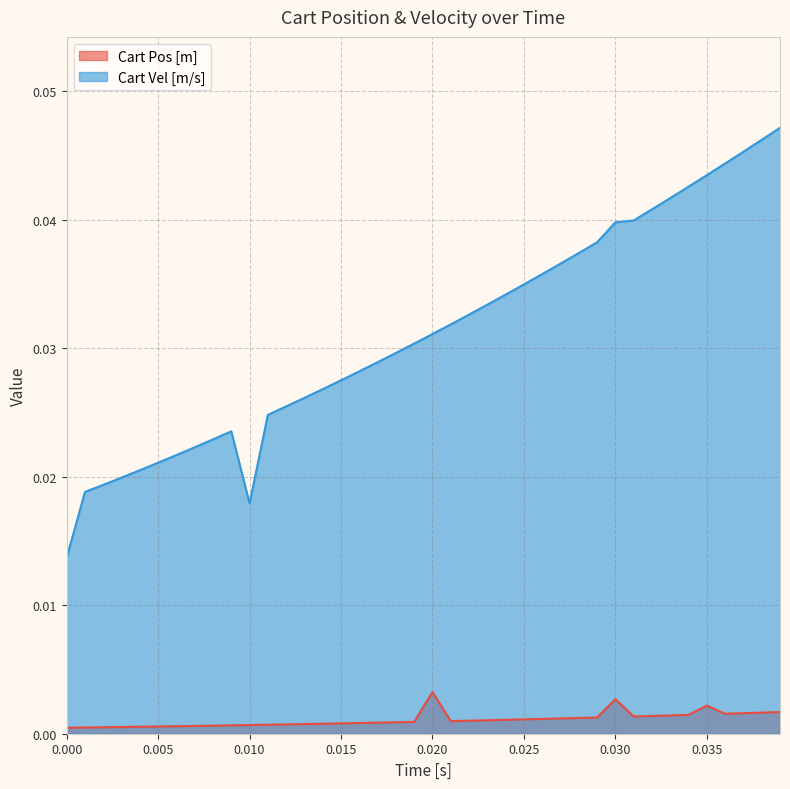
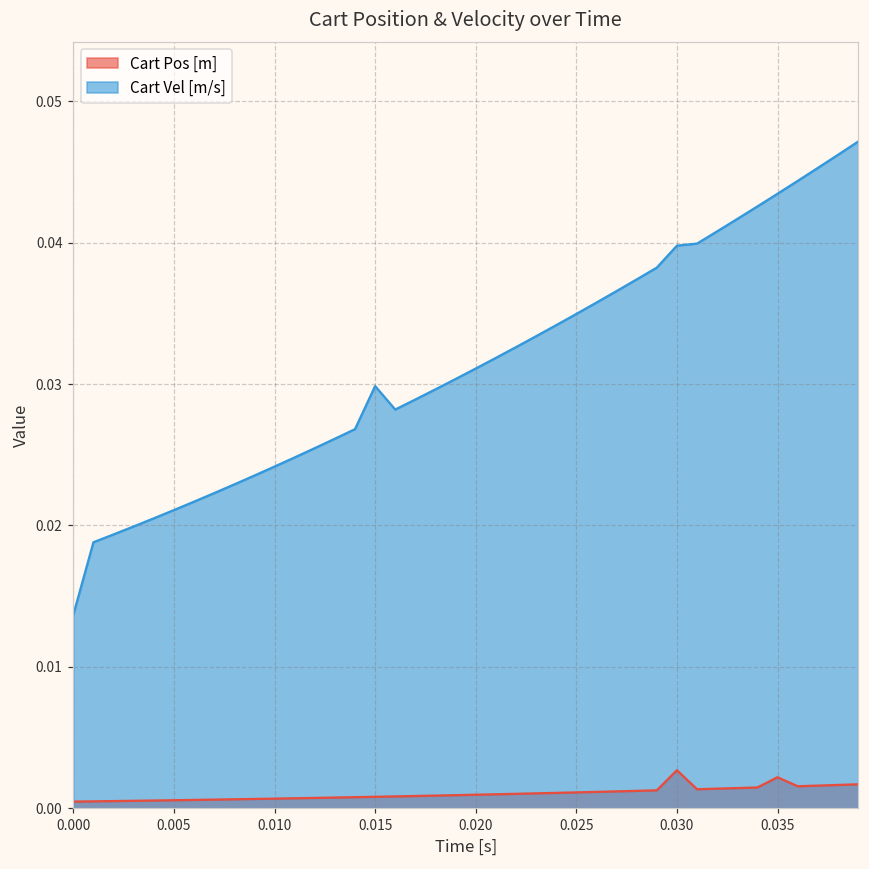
  {
    "Cart Pos [m]": {
      "0.000": 0.0005,
      "0.005": 0.0006,
      "0.010": 0.0007,
      "0.015": 0.0008,
-     "0.020": 0.0032,
+     "0.020": 0.0010,
      "0.025": 0.0011,
      "0.030": 0.0027,
      "0.035": 0.0022
    },
    "Cart Vel [m/s]": {
      "0.000": 0.0137,
      "0.005": 0.0211,
-     "0.010": 0.0179,
-     "0.015": 0.0275,
+     "0.010": 0.0242,
+     "0.015": 0.0299,
      "0.020": 0.0311,
      "0.025": 0.0350,
      "0.030": 0.0398,
      "0.035": 0.0435
    }
  }
